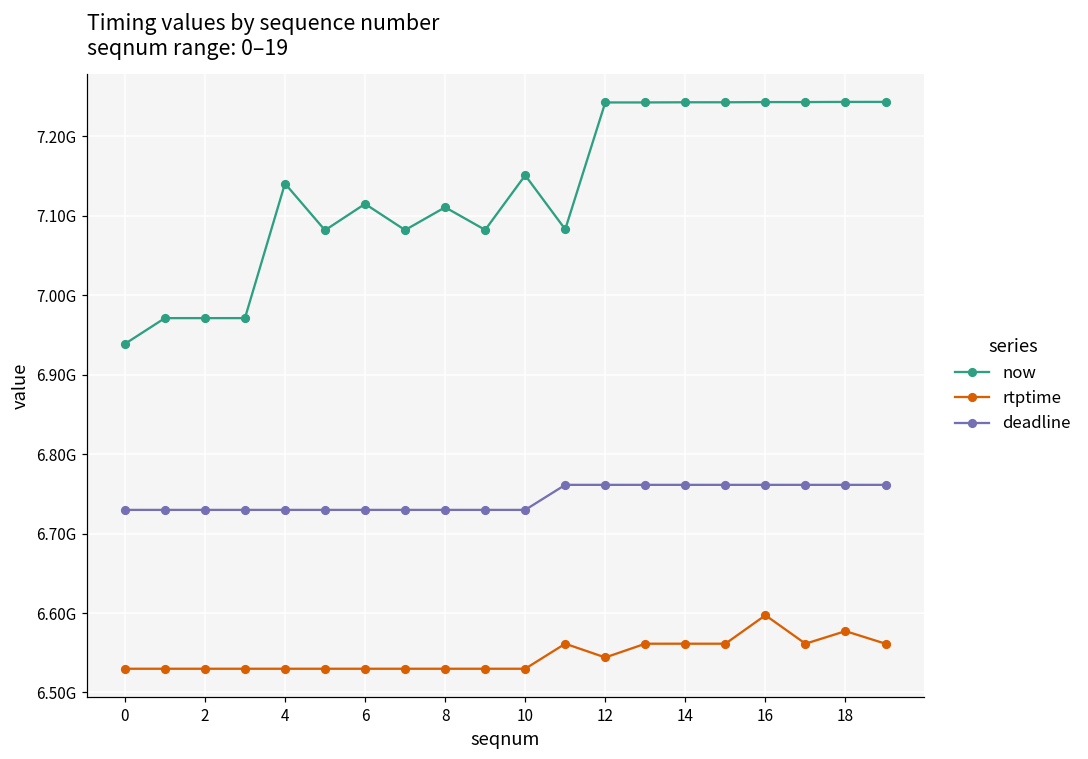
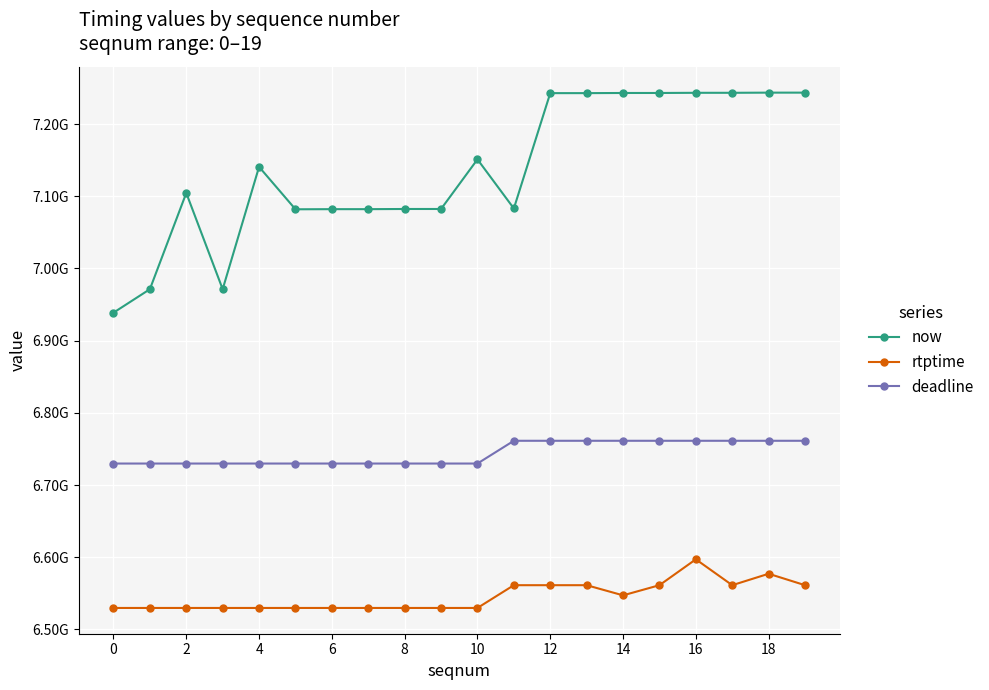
  {
    "now": {
      "0": 6940000000,
-     "2": 6970000000,
+     "2": 7100000000,
      "4": 7140000000,
-     "6": 7120000000,
-     "8": 7110000000,
+     "6": 7080000000,
+     "8": 7080000000,
      "10": 7150000000,
      "12": 7240000000,
      "14": 7240000000,
      "16": 7240000000,
      "18": 7240000000
    },
    "rtptime": {
      "0": 6530000000,
      "2": 6530000000,
      "4": 6530000000,
      "6": 6530000000,
      "8": 6530000000,
      "10": 6530000000,
-     "12": 6540000000,
-     "14": 6560000000,
+     "12": 6560000000,
+     "14": 6550000000,
      "16": 6600000000,
      "18": 6580000000
    },
    "deadline": {
      "0": 6730000000,
      "2": 6730000000,
      "4": 6730000000,
      "6": 6730000000,
      "8": 6730000000,
      "10": 6730000000,
      "12": 6760000000,
      "14": 6760000000,
      "16": 6760000000,
      "18": 6760000000
    }
  }
